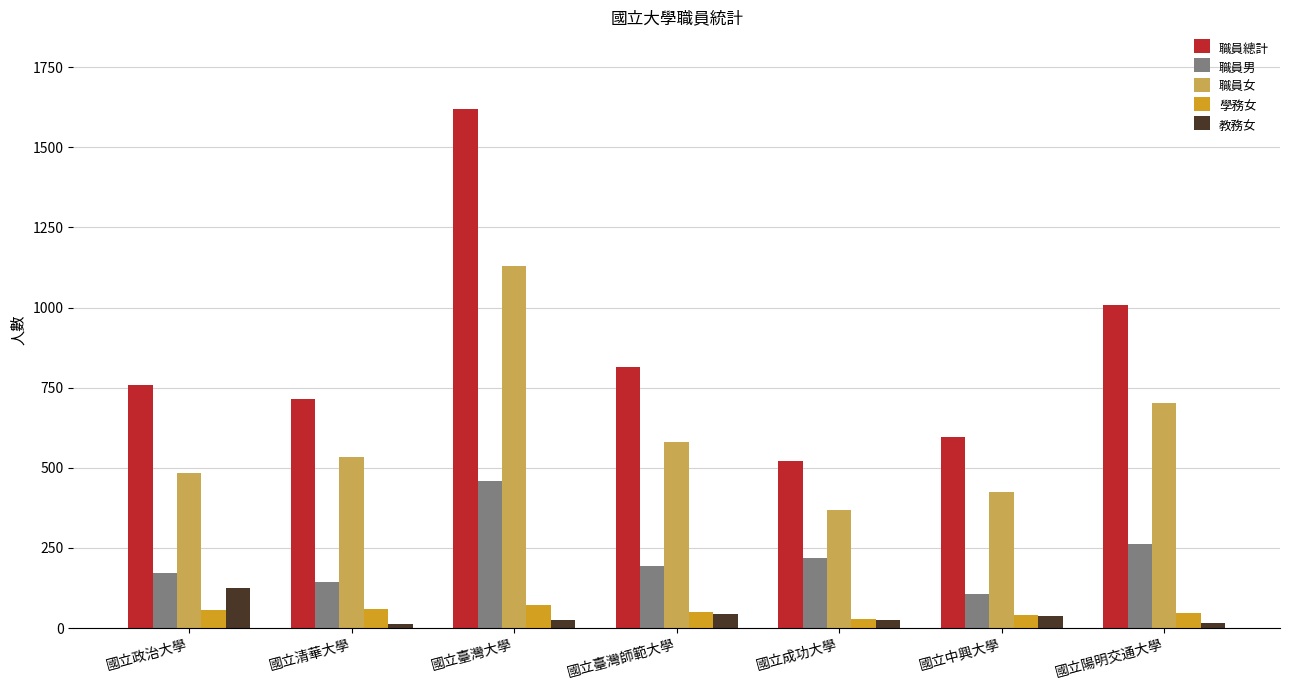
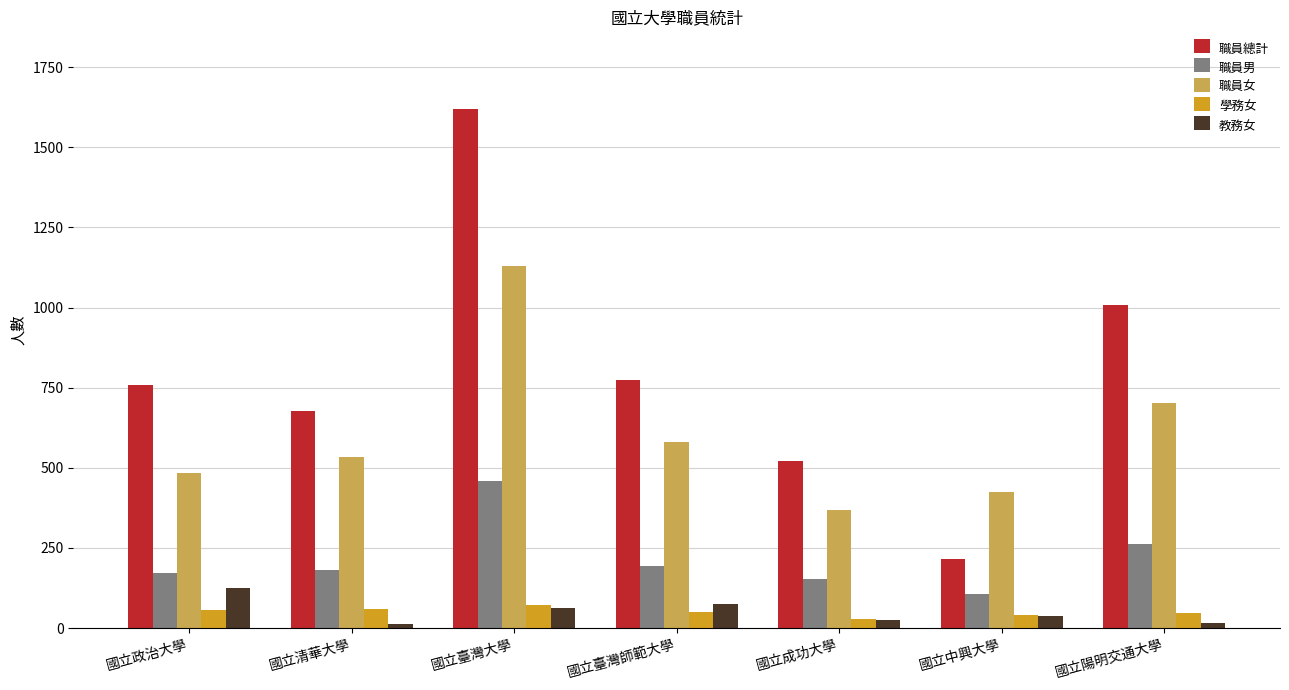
  {
    "職員總計": {
      "國立政治大學": 760,
-     "國立清華大學": 720,
+     "國立清華大學": 680,
      "國立臺灣大學": 1620,
-     "國立臺灣師範大學": 810,
+     "國立臺灣師範大學": 780,
      "國立成功大學": 520,
-     "國立中興大學": 600,
+     "國立中興大學": 210,
      "國立陽明交通大學": 1010
    },
    "職員男": {
      "國立政治大學": 170,
-     "國立清華大學": 150,
+     "國立清華大學": 180,
      "國立臺灣大學": 460,
      "國立臺灣師範大學": 190,
-     "國立成功大學": 220,
+     "國立成功大學": 150,
      "國立中興大學": 110,
      "國立陽明交通大學": 260
    },
    "教務女": {
      "國立政治大學": 130,
      "國立清華大學": 10,
-     "國立臺灣大學": 20,
-     "國立臺灣師範大學": 50,
+     "國立臺灣大學": 60,
+     "國立臺灣師範大學": 80,
      "國立成功大學": 20,
      "國立中興大學": 40,
      "國立陽明交通大學": 20
    }
  }
